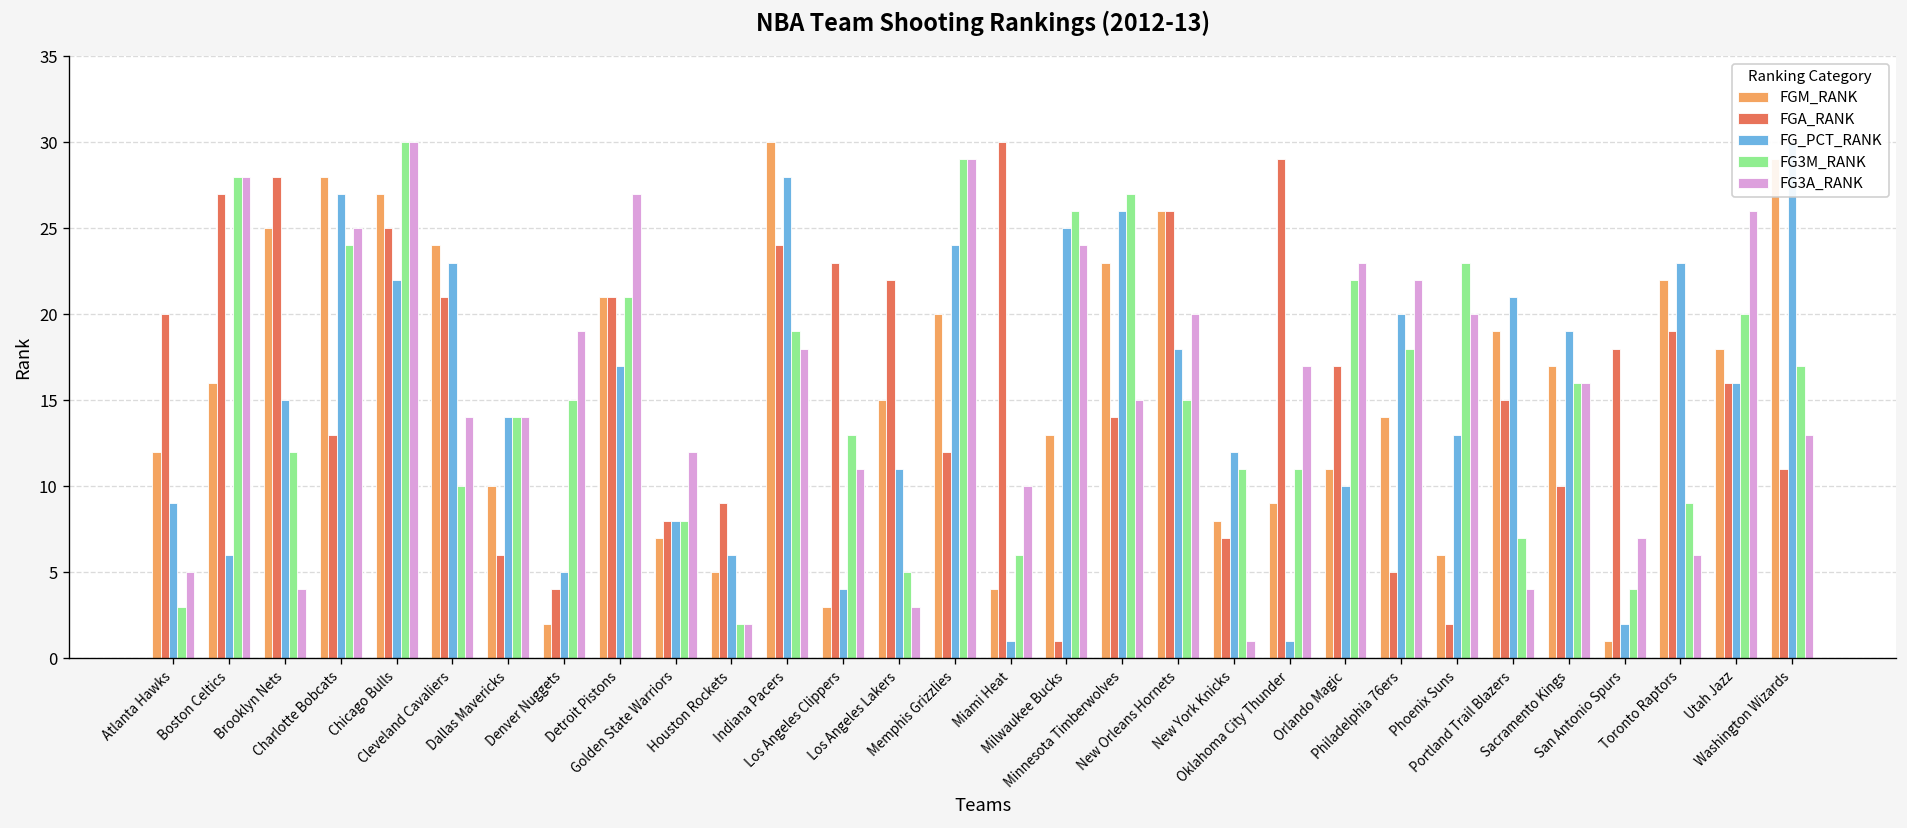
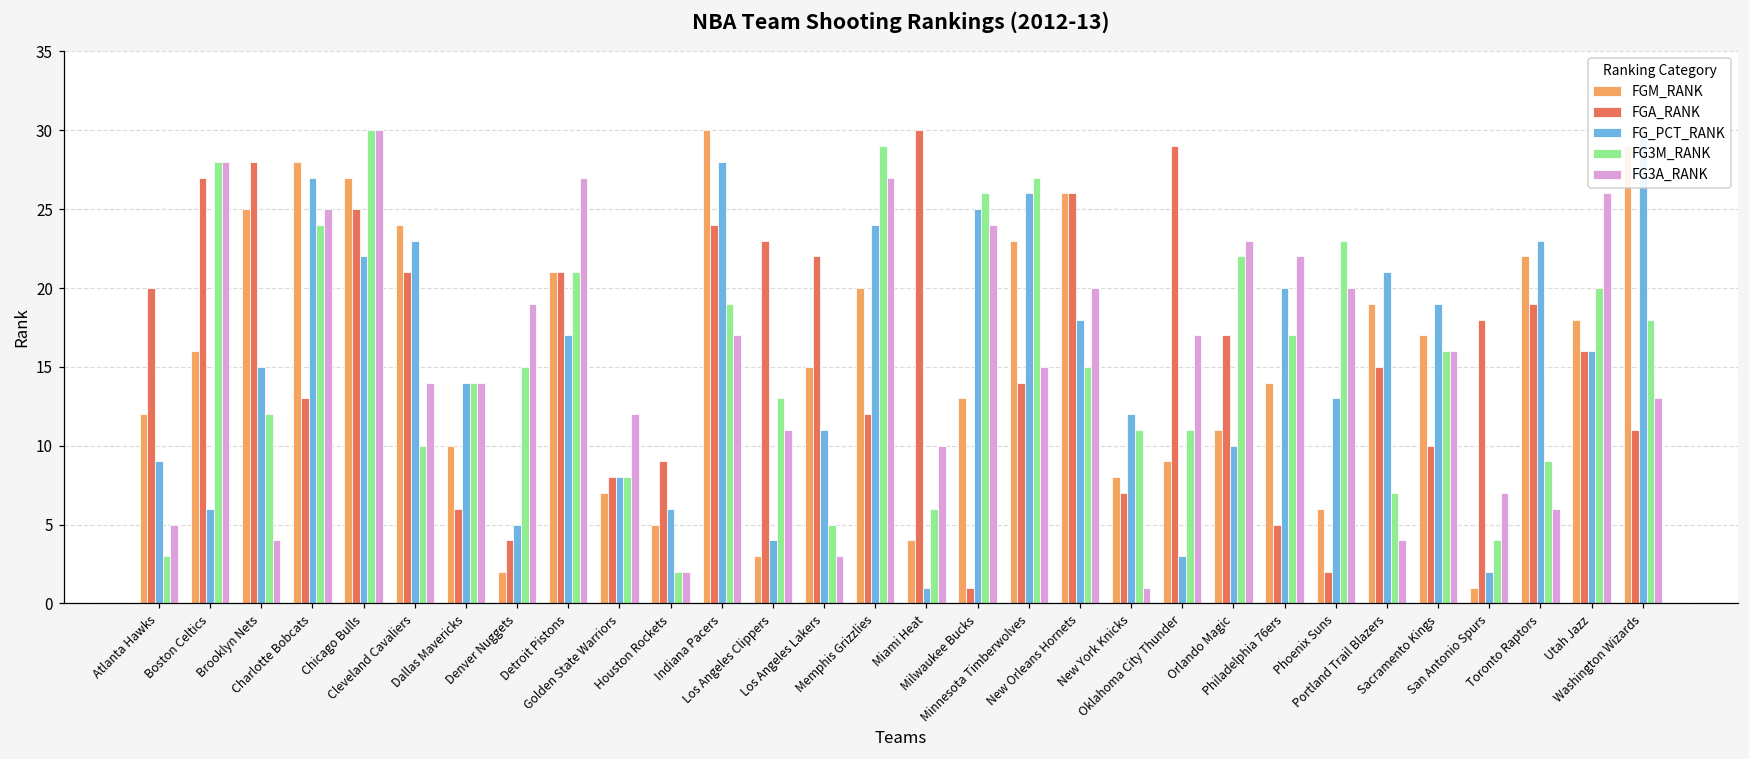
  {
    "FG_PCT_RANK": {
      "Atlanta Hawks": 9,
      "Boston Celtics": 6,
      "Brooklyn Nets": 15,
      "Charlotte Bobcats": 27,
      "Chicago Bulls": 22,
      "Cleveland Cavaliers": 23,
      "Dallas Mavericks": 14,
      "Denver Nuggets": 5,
      "Detroit Pistons": 17,
      "Golden State Warriors": 8,
      "Houston Rockets": 6,
      "Indiana Pacers": 28,
      "Los Angeles Clippers": 4,
      "Los Angeles Lakers": 11,
      "Memphis Grizzlies": 24,
      "Miami Heat": 1,
      "Milwaukee Bucks": 25,
      "Minnesota Timberwolves": 26,
      "New Orleans Hornets": 18,
      "New York Knicks": 12,
-     "Oklahoma City Thunder": 1,
+     "Oklahoma City Thunder": 3,
      "Orlando Magic": 10,
      "Philadelphia 76ers": 20,
      "Phoenix Suns": 13,
      "Portland Trail Blazers": 21,
      "Sacramento Kings": 19,
      "San Antonio Spurs": 2,
      "Toronto Raptors": 23,
      "Utah Jazz": 16
    },
    "FG3M_RANK": {
      "Atlanta Hawks": 3,
      "Boston Celtics": 28,
      "Brooklyn Nets": 12,
      "Charlotte Bobcats": 24,
      "Chicago Bulls": 30,
      "Cleveland Cavaliers": 10,
      "Dallas Mavericks": 14,
      "Denver Nuggets": 15,
      "Detroit Pistons": 21,
      "Golden State Warriors": 8,
      "Houston Rockets": 2,
      "Indiana Pacers": 19,
      "Los Angeles Clippers": 13,
      "Los Angeles Lakers": 5,
      "Memphis Grizzlies": 29,
      "Miami Heat": 6,
      "Milwaukee Bucks": 26,
      "Minnesota Timberwolves": 27,
      "New Orleans Hornets": 15,
      "New York Knicks": 11,
      "Oklahoma City Thunder": 11,
      "Orlando Magic": 22,
-     "Philadelphia 76ers": 18,
+     "Philadelphia 76ers": 17,
      "Phoenix Suns": 23,
      "Portland Trail Blazers": 7,
      "Sacramento Kings": 16,
      "San Antonio Spurs": 4,
      "Toronto Raptors": 9,
      "Utah Jazz": 20,
-     "Washington Wizards": 17
+     "Washington Wizards": 18
    },
    "FG3A_RANK": {
      "Atlanta Hawks": 5,
      "Boston Celtics": 28,
      "Brooklyn Nets": 4,
      "Charlotte Bobcats": 25,
      "Chicago Bulls": 30,
      "Cleveland Cavaliers": 14,
      "Dallas Mavericks": 14,
      "Denver Nuggets": 19,
      "Detroit Pistons": 27,
      "Golden State Warriors": 12,
      "Houston Rockets": 2,
-     "Indiana Pacers": 18,
+     "Indiana Pacers": 17,
      "Los Angeles Clippers": 11,
      "Los Angeles Lakers": 3,
-     "Memphis Grizzlies": 29,
+     "Memphis Grizzlies": 27,
      "Miami Heat": 10,
      "Milwaukee Bucks": 24,
      "Minnesota Timberwolves": 15,
      "New Orleans Hornets": 20,
      "New York Knicks": 1,
      "Oklahoma City Thunder": 17,
      "Orlando Magic": 23,
      "Philadelphia 76ers": 22,
      "Phoenix Suns": 20,
      "Portland Trail Blazers": 4,
      "Sacramento Kings": 16,
      "San Antonio Spurs": 7,
      "Toronto Raptors": 6,
      "Utah Jazz": 26,
      "Washington Wizards": 13
    }
  }
